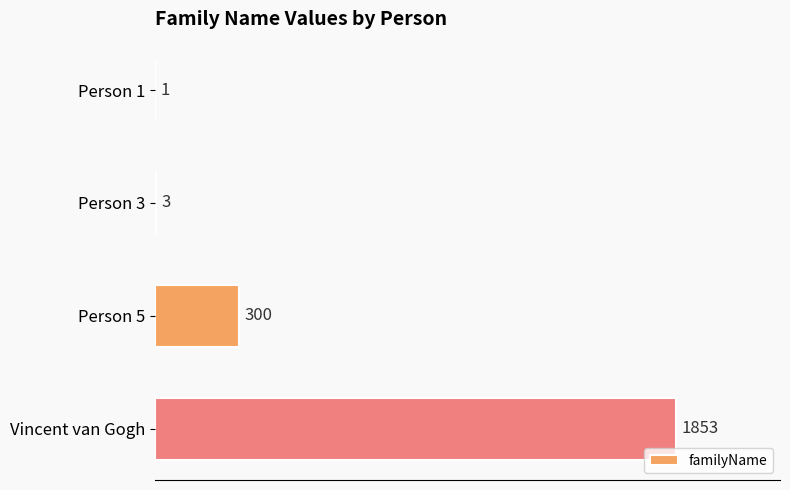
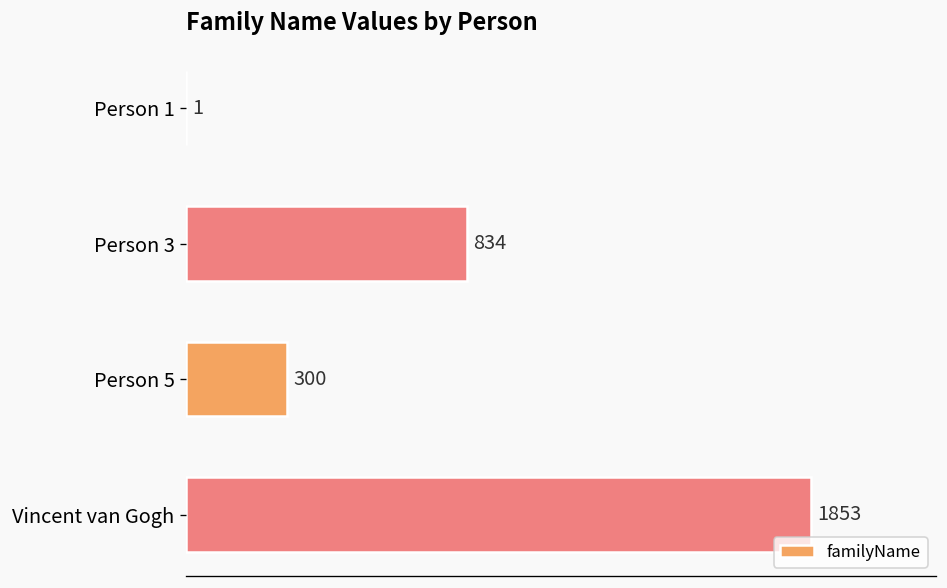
  {
    "Person 1": 1,
-   "Person 3": 3,
+   "Person 3": 834,
    "Person 5": 300,
    "Vincent van Gogh": 1853
  }
